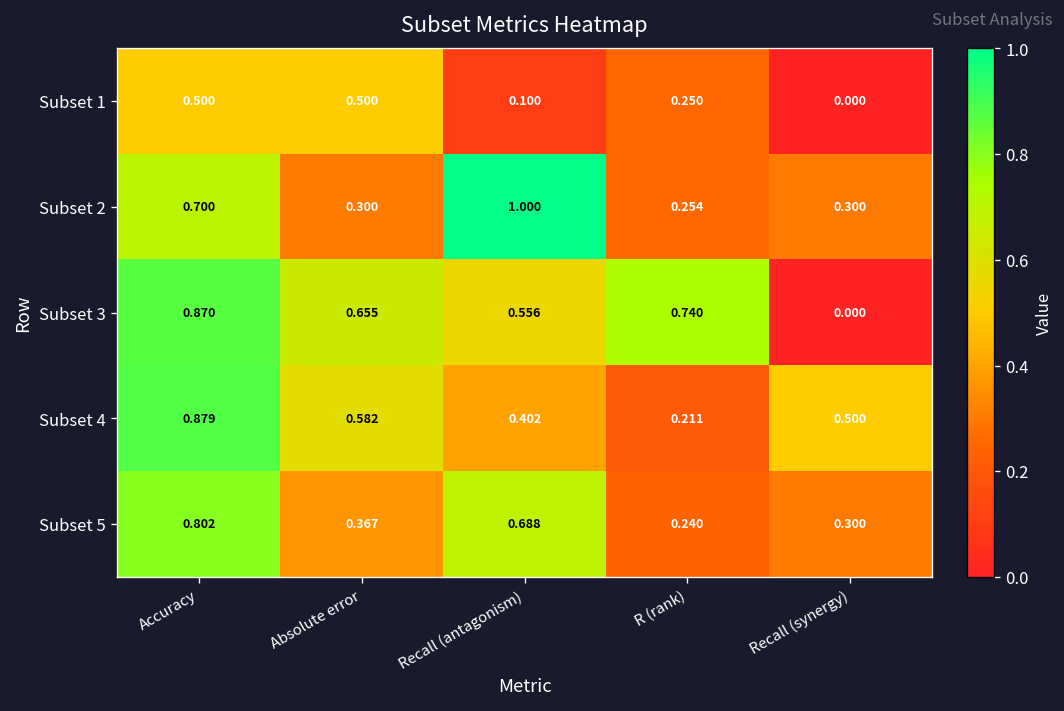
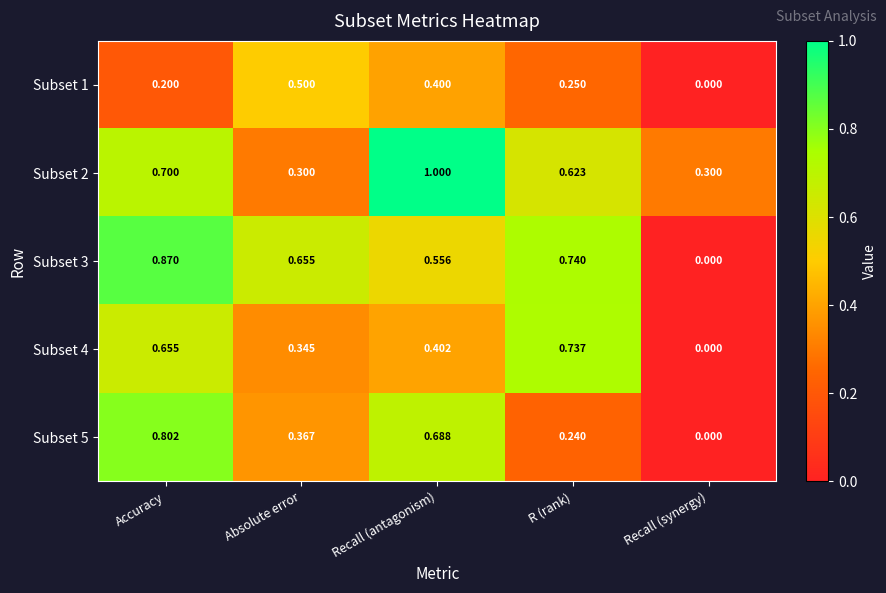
  {
    "Subset 1": {
-     "Accuracy": 0.500,
+     "Accuracy": 0.200,
      "Absolute error": 0.500,
-     "Recall (antagonism)": 0.100,
+     "Recall (antagonism)": 0.400,
      "R (rank)": 0.250,
      "Recall (synergy)": 0.000
    },
    "Subset 2": {
      "Accuracy": 0.700,
      "Absolute error": 0.300,
      "Recall (antagonism)": 1.000,
-     "R (rank)": 0.254,
+     "R (rank)": 0.623,
      "Recall (synergy)": 0.300
    },
    "Subset 3": {
      "Accuracy": 0.870,
      "Absolute error": 0.655,
      "Recall (antagonism)": 0.556,
      "R (rank)": 0.740,
      "Recall (synergy)": 0.000
    },
    "Subset 4": {
-     "Accuracy": 0.879,
-     "Absolute error": 0.582,
+     "Accuracy": 0.655,
+     "Absolute error": 0.345,
      "Recall (antagonism)": 0.402,
-     "R (rank)": 0.211,
-     "Recall (synergy)": 0.500
+     "R (rank)": 0.737,
+     "Recall (synergy)": 0.000
    },
    "Subset 5": {
      "Accuracy": 0.802,
      "Absolute error": 0.367,
      "Recall (antagonism)": 0.688,
      "R (rank)": 0.240,
-     "Recall (synergy)": 0.300
+     "Recall (synergy)": 0.000
    }
  }
